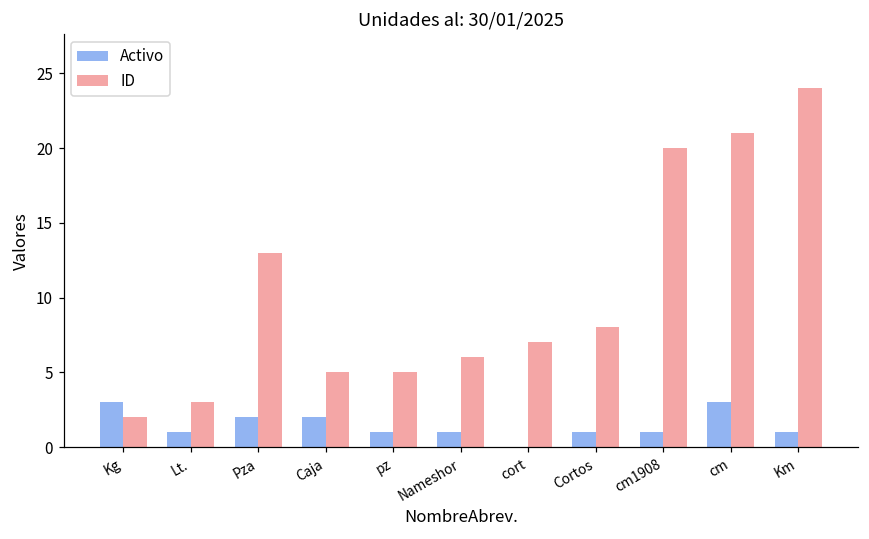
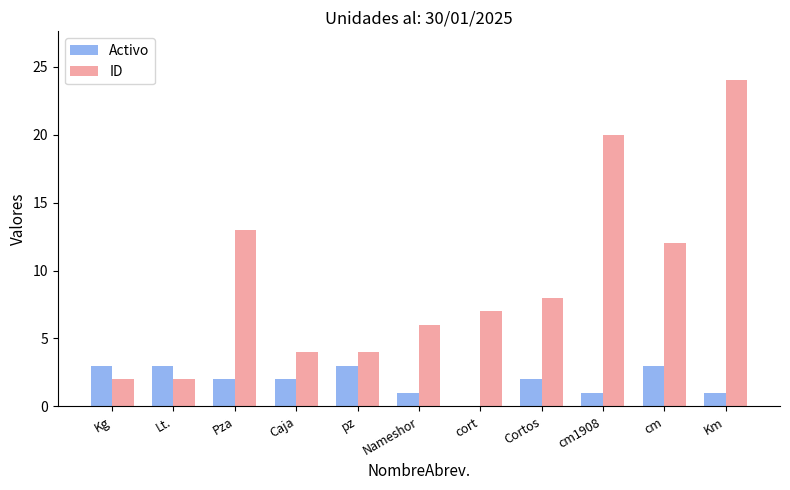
  {
    "Activo": {
      "Kg": 3,
-     "Lt.": 1,
+     "Lt.": 3,
      "Pza": 2,
      "Caja": 2,
-     "pz": 1,
+     "pz": 3,
      "Nameshor": 1,
      "cort": 0,
-     "Cortos": 1,
+     "Cortos": 2,
      "cm1908": 1,
      "cm": 3,
      "Km": 1
    },
    "ID": {
      "Kg": 2,
-     "Lt.": 3,
+     "Lt.": 2,
      "Pza": 13,
-     "Caja": 5,
-     "pz": 5,
+     "Caja": 4,
+     "pz": 4,
      "Nameshor": 6,
      "cort": 7,
      "Cortos": 8,
      "cm1908": 20,
-     "cm": 21,
+     "cm": 12,
      "Km": 24
    }
  }
